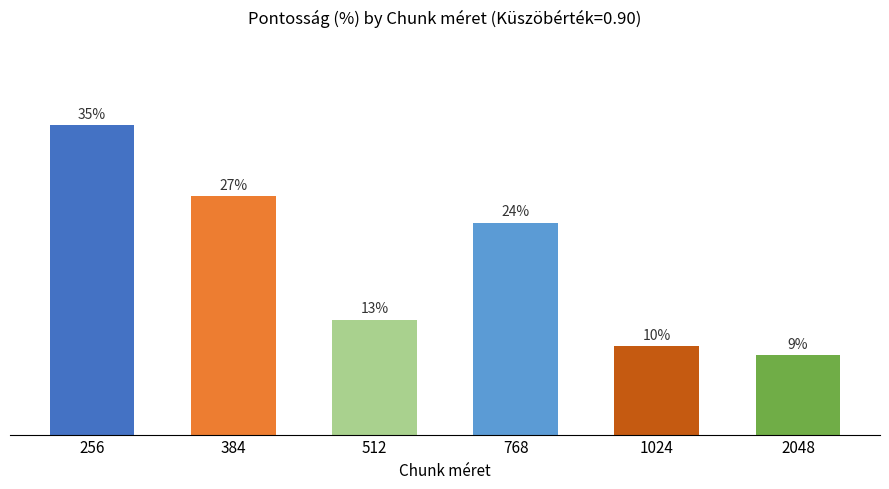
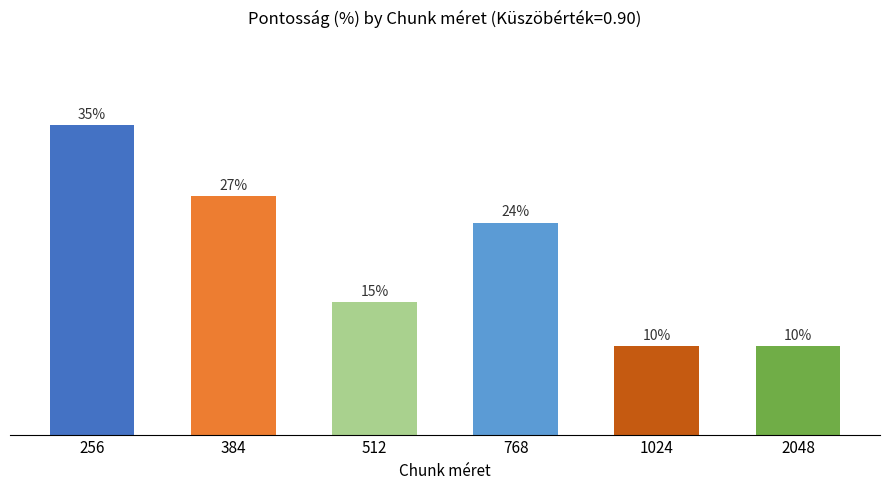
  {
    "256": "35%",
    "384": "27%",
-   "512": "13%",
+   "512": "15%",
    "768": "24%",
    "1024": "10%",
-   "2048": "9%"
+   "2048": "10%"
  }
